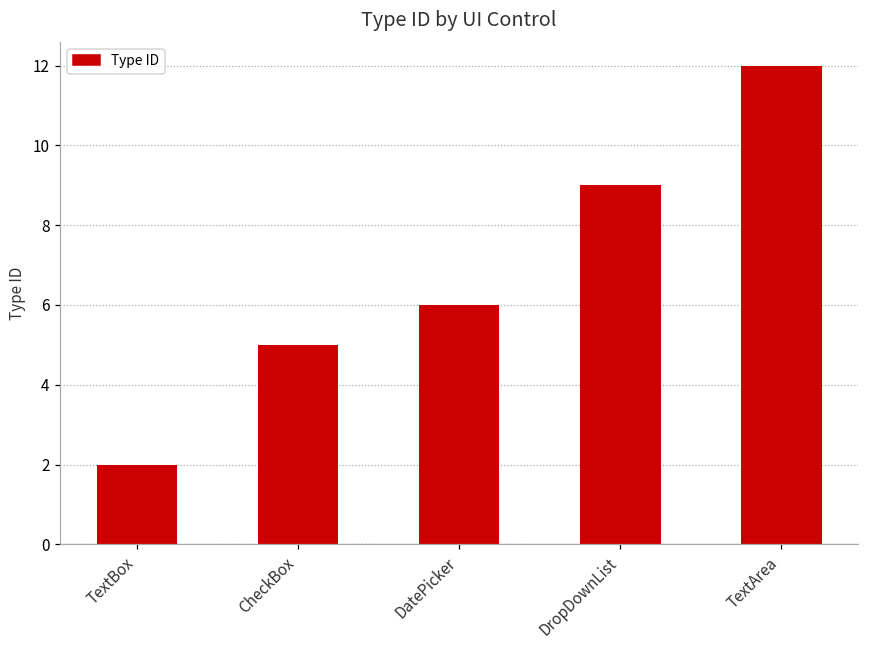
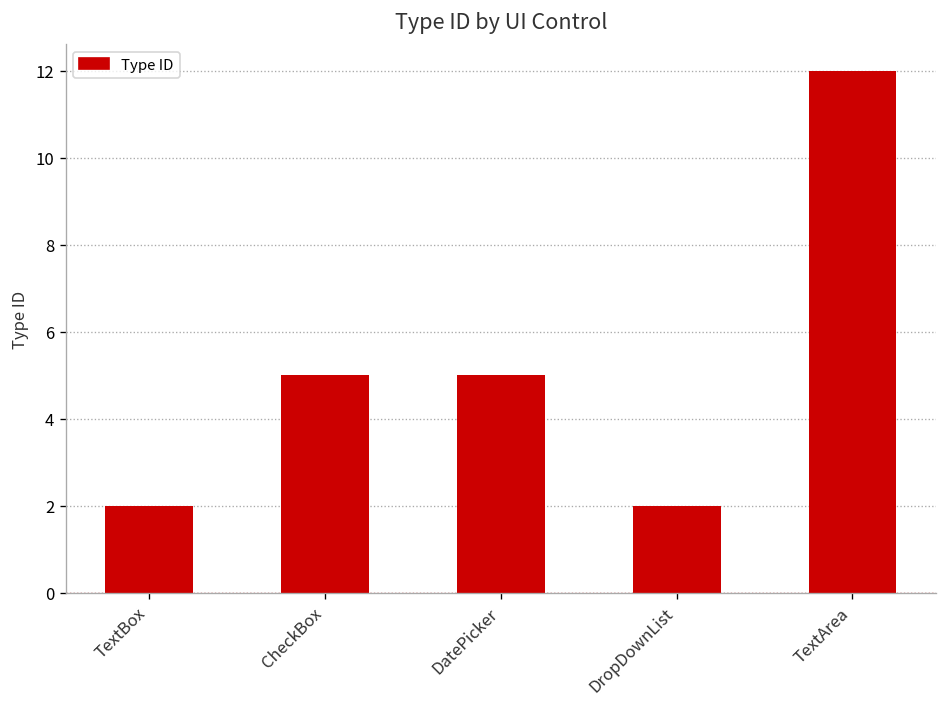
  {
    "TextBox": 2,
    "CheckBox": 5,
-   "DatePicker": 6,
-   "DropDownList": 9,
+   "DatePicker": 5,
+   "DropDownList": 2,
    "TextArea": 12
  }
